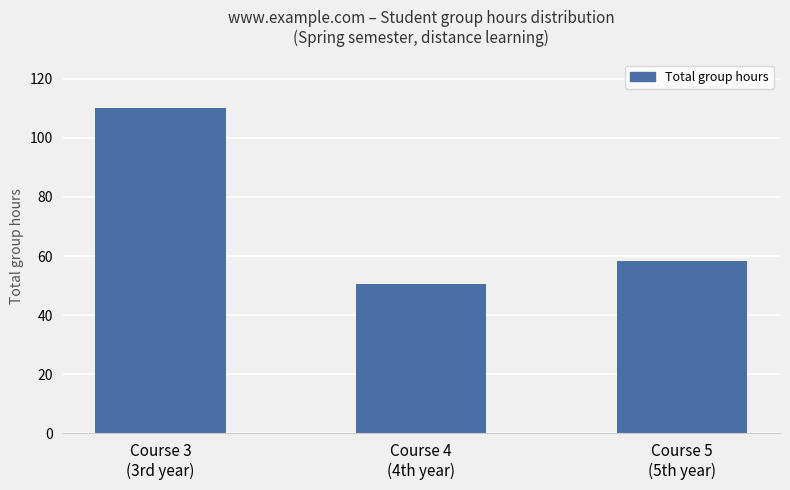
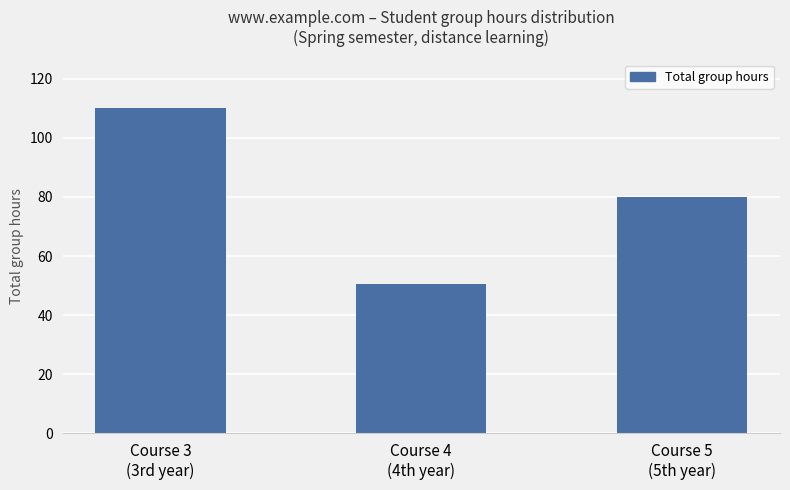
  {
    "Course 3 (3rd year)": 110,
    "Course 4 (4th year)": 51,
-   "Course 5 (5th year)": 58
+   "Course 5 (5th year)": 80
  }
